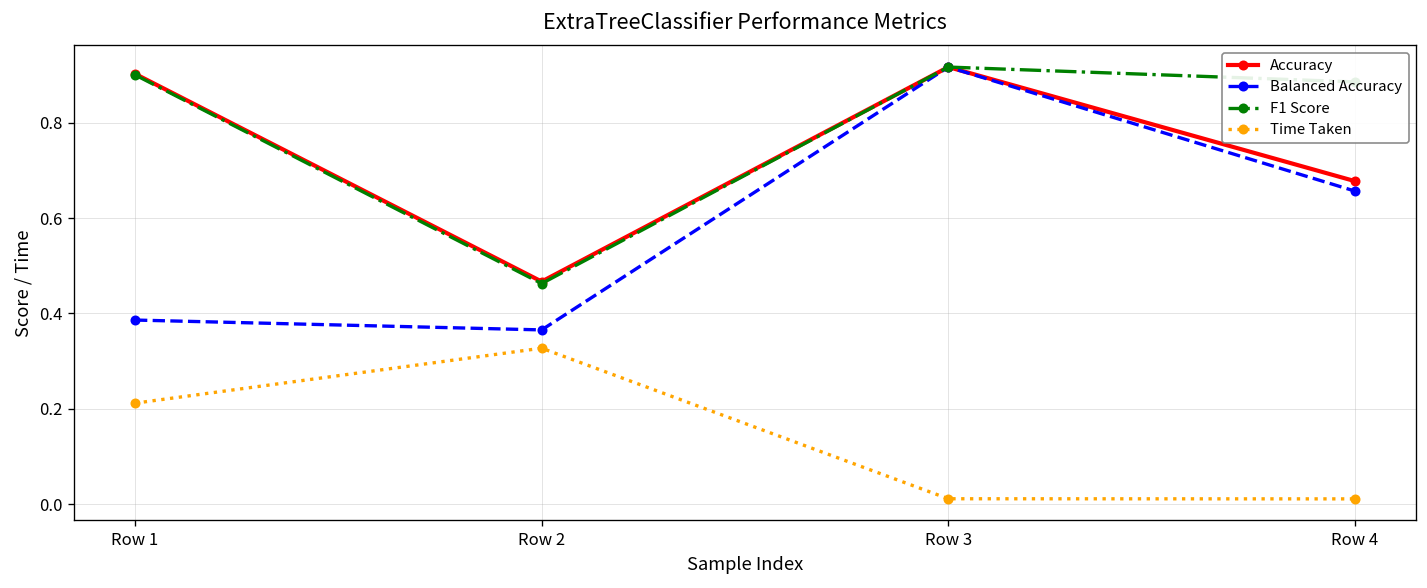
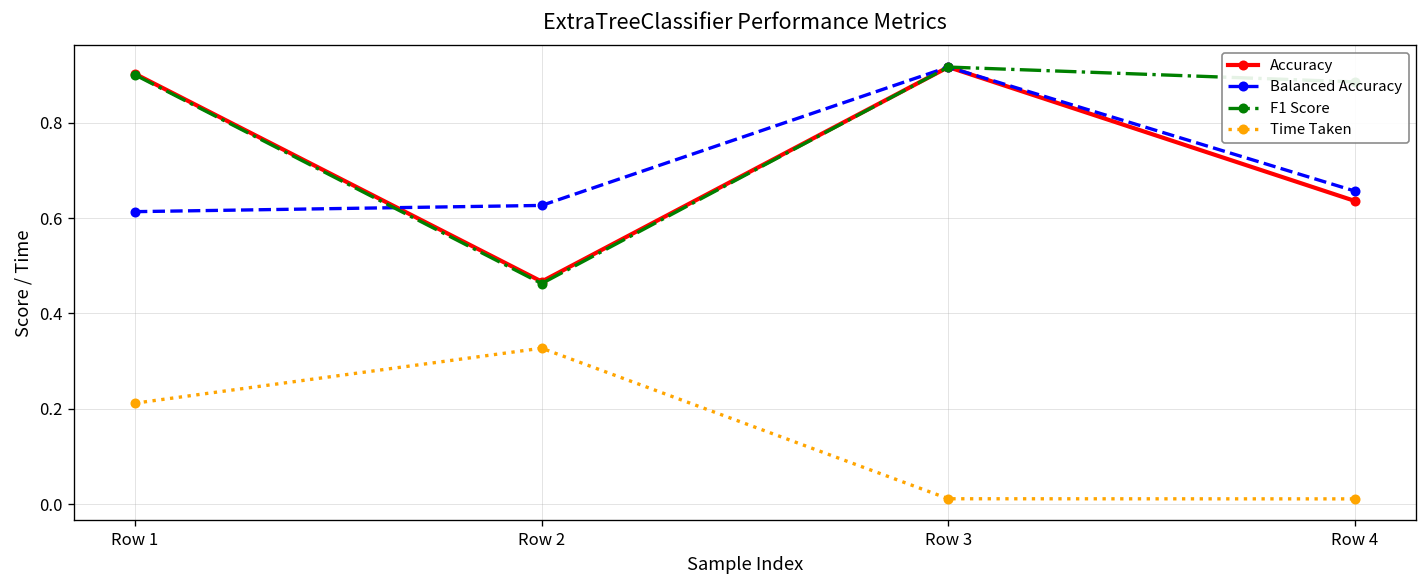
  {
    "Accuracy": {
-     "Row 4": 0.68
+     "Row 4": 0.64
    },
    "Balanced Accuracy": {
-     "Row 1": 0.39,
-     "Row 2": 0.37,
+     "Row 1": 0.61,
+     "Row 2": 0.63,
      "Row 4": 0.66
    },
    "Time Taken": {
      "Row 1": 0.21,
      "Row 2": 0.33,
      "Row 3": 0.01,
      "Row 4": 0.01
    }
  }
